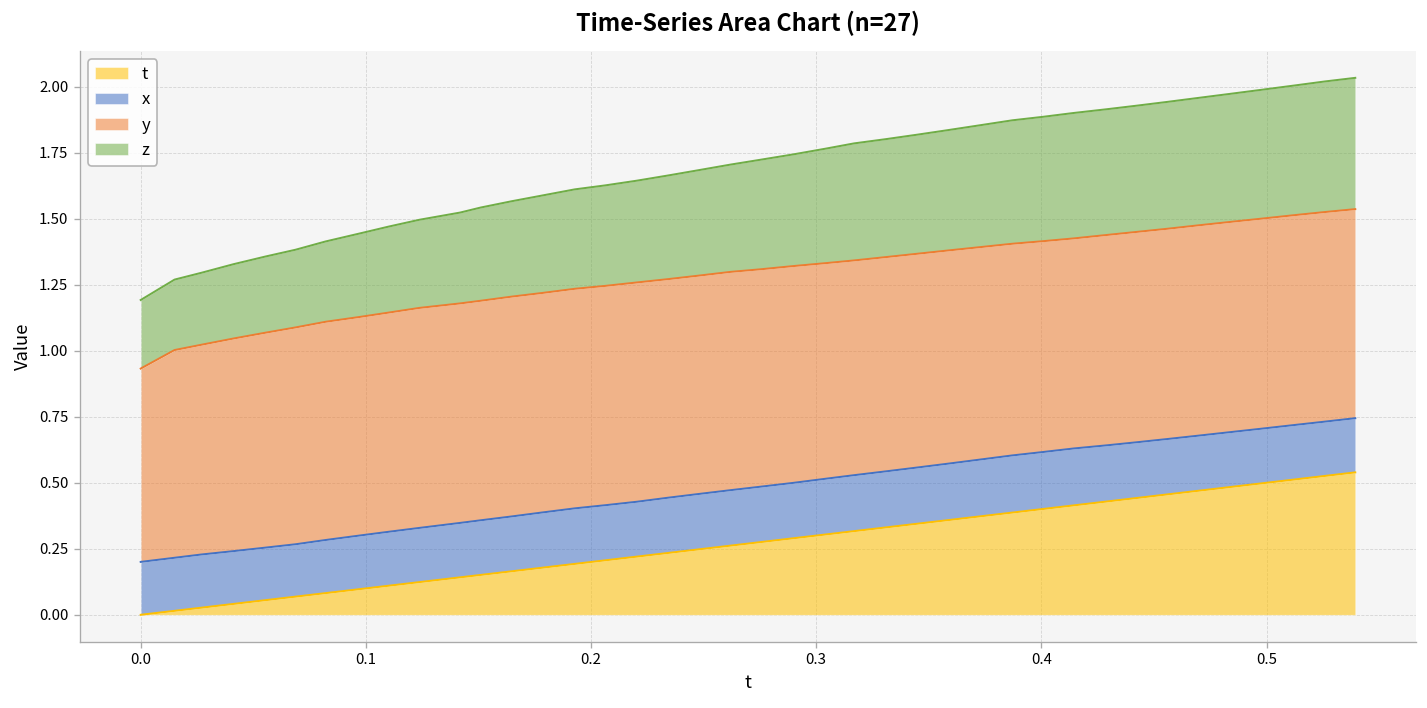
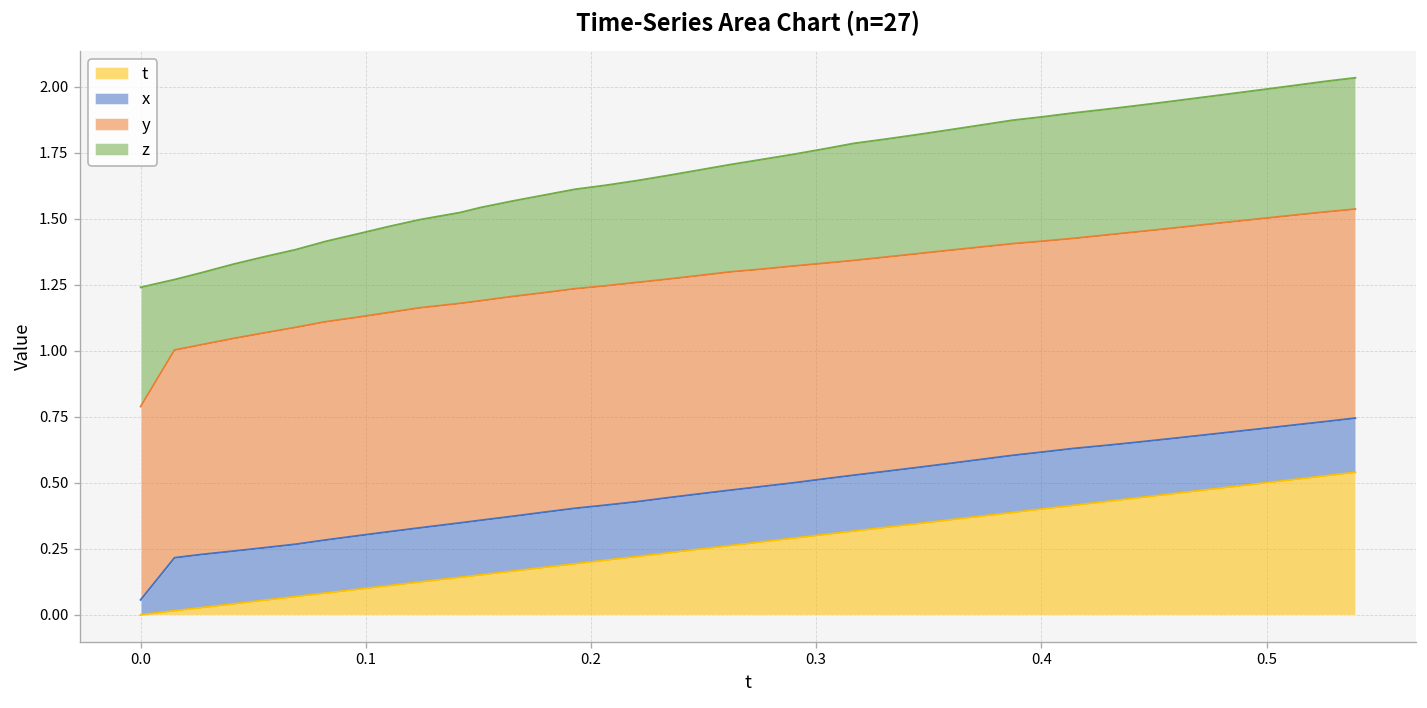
  {
    "t": {
      "0.0": 0.00
    },
    "x": {
-     "0.0": 0.20
+     "0.0": 0.06
    },
    "y": {
      "0.0": 0.73
    },
    "z": {
-     "0.0": 0.26
+     "0.0": 0.45
    }
  }
